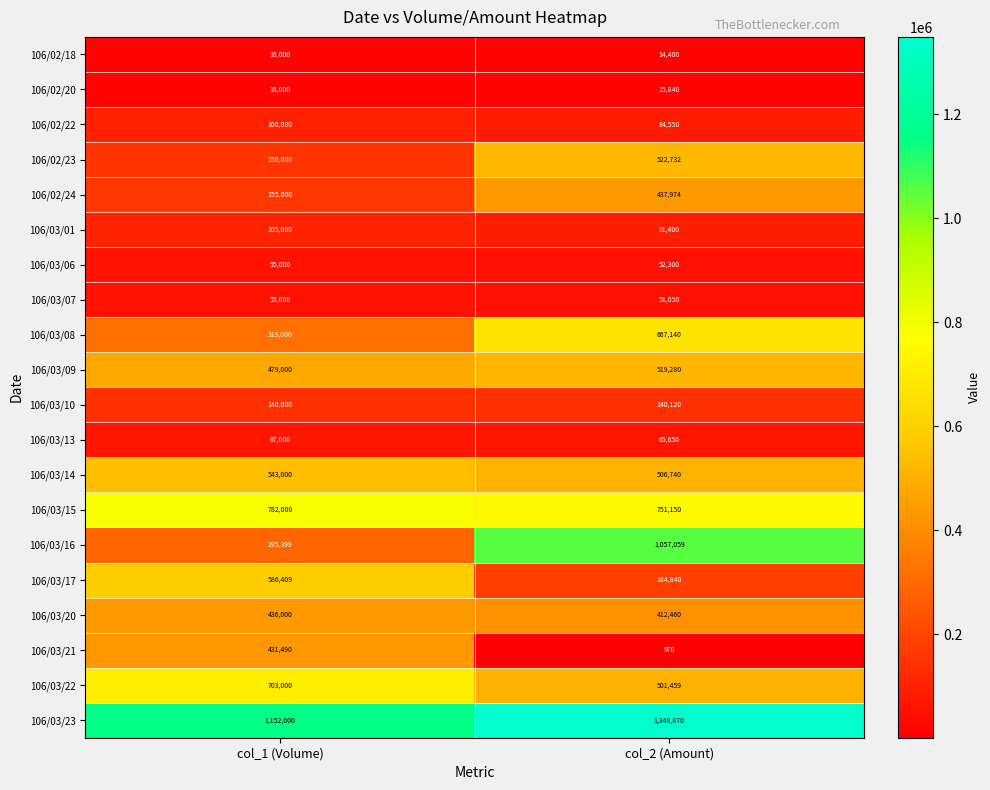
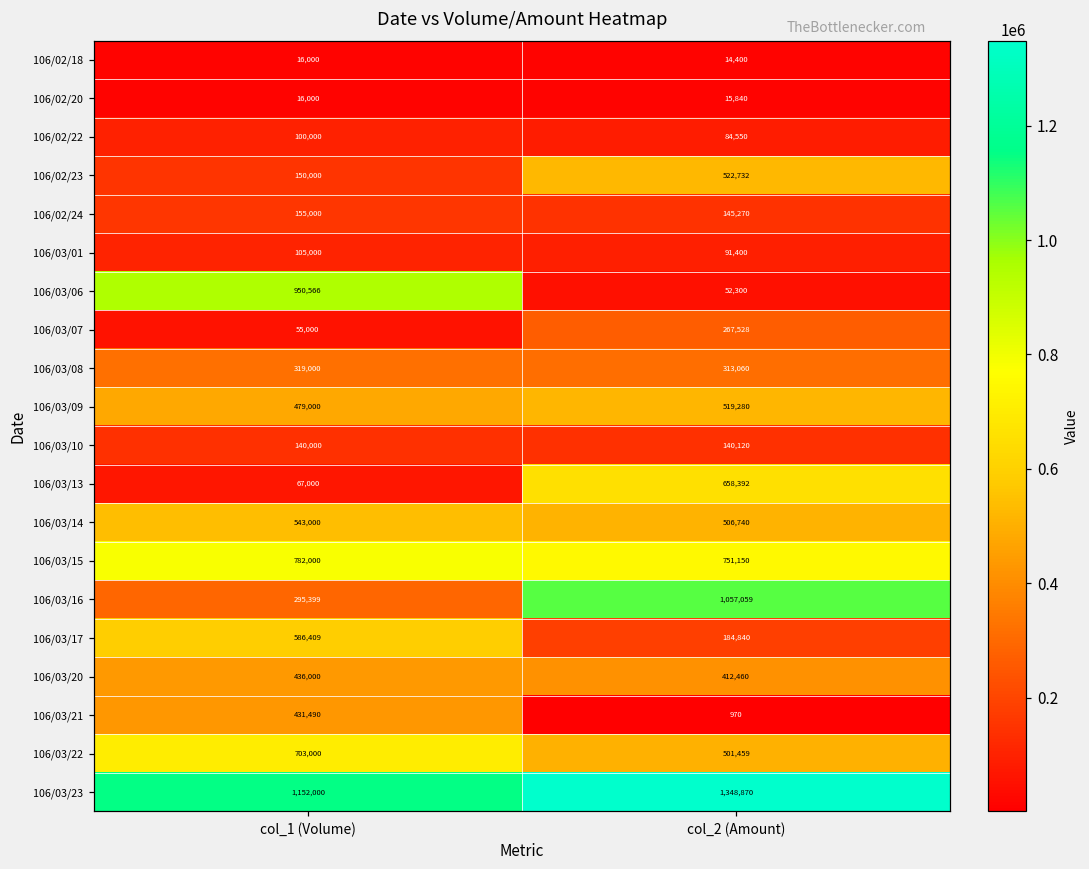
  {
    "106/02/18": {
      "col_1 (Volume)": "16,000",
      "col_2 (Amount)": "14,400"
    },
    "106/02/20": {
      "col_1 (Volume)": "16,000",
      "col_2 (Amount)": "15,840"
    },
    "106/02/22": {
      "col_1 (Volume)": "100,000",
      "col_2 (Amount)": "84,550"
    },
    "106/02/23": {
      "col_1 (Volume)": "150,000",
      "col_2 (Amount)": "522,732"
    },
    "106/02/24": {
      "col_1 (Volume)": "155,000",
-     "col_2 (Amount)": "437,974"
+     "col_2 (Amount)": "145,270"
    },
    "106/03/01": {
      "col_1 (Volume)": "105,000",
      "col_2 (Amount)": "91,400"
    },
    "106/03/06": {
-     "col_1 (Volume)": "55,000",
+     "col_1 (Volume)": "950,566",
      "col_2 (Amount)": "52,300"
    },
    "106/03/07": {
      "col_1 (Volume)": "55,000",
-     "col_2 (Amount)": "51,050"
+     "col_2 (Amount)": "267,528"
    },
    "106/03/08": {
      "col_1 (Volume)": "319,000",
-     "col_2 (Amount)": "667,140"
+     "col_2 (Amount)": "313,060"
    },
    "106/03/09": {
      "col_1 (Volume)": "479,000",
      "col_2 (Amount)": "519,280"
    },
    "106/03/10": {
      "col_1 (Volume)": "140,000",
      "col_2 (Amount)": "140,120"
    },
    "106/03/13": {
      "col_1 (Volume)": "67,000",
-     "col_2 (Amount)": "65,650"
+     "col_2 (Amount)": "658,392"
    },
    "106/03/14": {
      "col_1 (Volume)": "543,000",
      "col_2 (Amount)": "506,740"
    },
    "106/03/15": {
      "col_1 (Volume)": "782,000",
      "col_2 (Amount)": "751,150"
    },
    "106/03/16": {
      "col_1 (Volume)": "295,399",
      "col_2 (Amount)": "1,057,059"
    },
    "106/03/17": {
      "col_1 (Volume)": "586,409",
      "col_2 (Amount)": "184,840"
    },
    "106/03/20": {
      "col_1 (Volume)": "436,000",
      "col_2 (Amount)": "412,460"
    },
    "106/03/21": {
      "col_1 (Volume)": "431,490",
      "col_2 (Amount)": "970"
    },
    "106/03/22": {
      "col_1 (Volume)": "703,000",
      "col_2 (Amount)": "501,459"
    },
    "106/03/23": {
      "col_1 (Volume)": "1,152,000",
      "col_2 (Amount)": "1,348,870"
    }
  }
